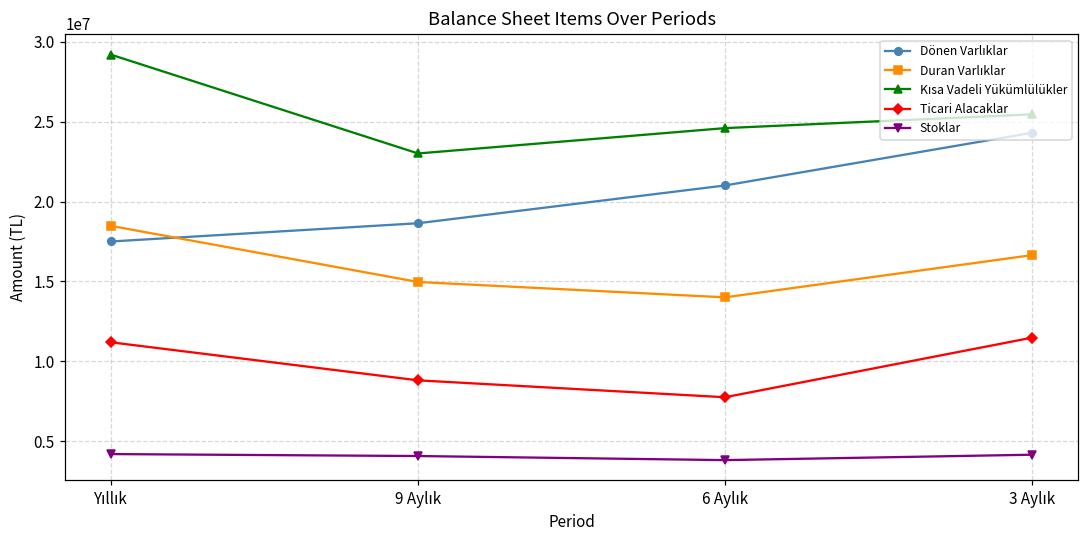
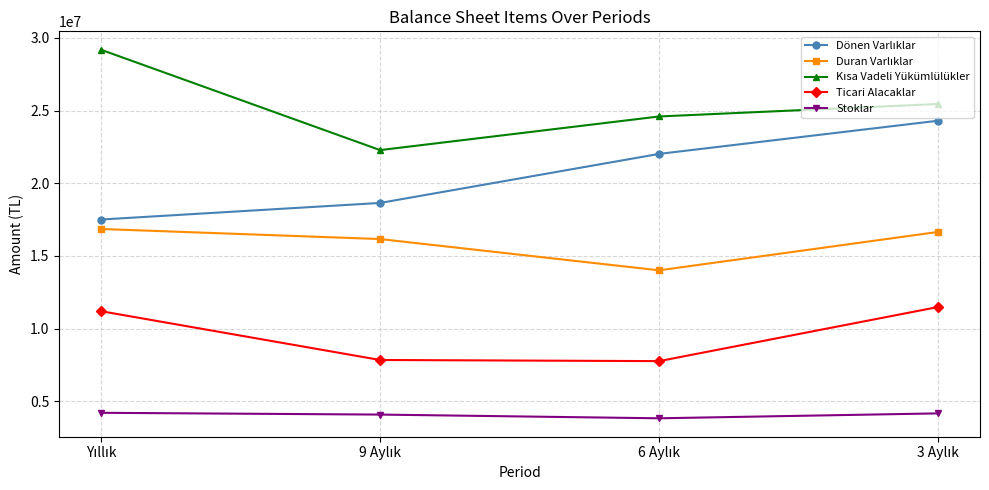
  {
    "Dönen Varlıklar": {
      "Yıllık": 17500000,
      "9 Aylık": 18600000,
-     "6 Aylık": 21000000,
+     "6 Aylık": 22000000,
      "3 Aylık": 24300000
    },
    "Duran Varlıklar": {
-     "Yıllık": 18500000,
-     "9 Aylık": 15000000,
+     "Yıllık": 16900000,
+     "9 Aylık": 16200000,
      "6 Aylık": 14000000,
      "3 Aylık": 16600000
    },
    "Kısa Vadeli Yükümlülükler": {
      "Yıllık": 29200000,
-     "9 Aylık": 23000000,
+     "9 Aylık": 22300000,
      "6 Aylık": 24600000
    },
    "Ticari Alacaklar": {
      "Yıllık": 11200000,
-     "9 Aylık": 8800000,
+     "9 Aylık": 7800000,
      "6 Aylık": 7800000,
      "3 Aylık": 11500000
    },
    "Stoklar": {
      "Yıllık": 4200000,
      "9 Aylık": 4100000,
      "6 Aylık": 3800000,
      "3 Aylık": 4200000
    }
  }
